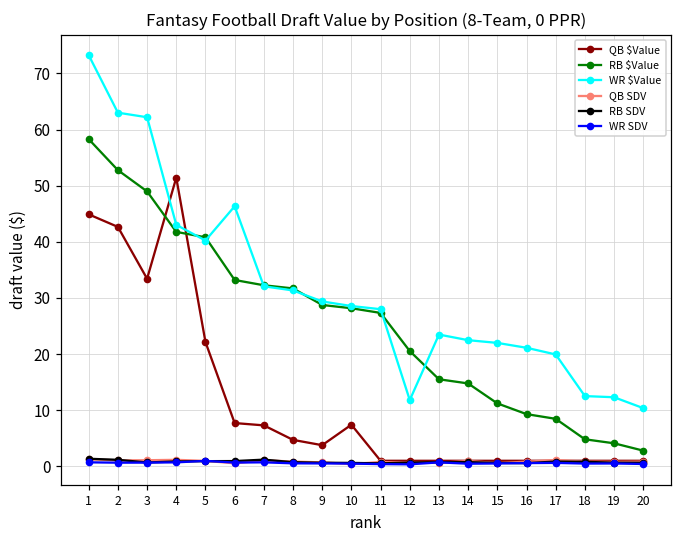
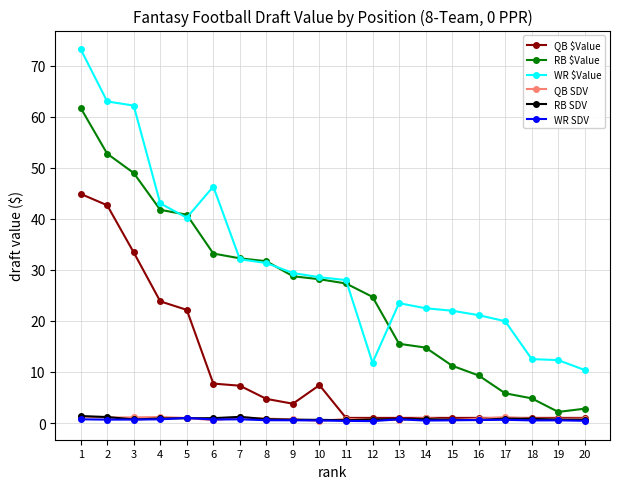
  {
    "QB $Value": {
      "1": 45,
      "2": 43,
      "3": 33,
-     "4": 51,
+     "4": 24,
      "5": 22,
      "6": 8,
      "7": 7,
      "8": 5,
      "9": 4,
      "10": 7
    },
    "RB $Value": {
-     "1": 58,
+     "1": 62,
      "2": 53,
      "3": 49,
      "4": 42,
      "5": 41,
      "6": 33,
      "9": 29,
      "11": 27,
-     "12": 21,
+     "12": 25,
      "13": 16,
      "14": 15,
      "15": 11,
      "16": 9,
-     "17": 8,
+     "17": 6,
      "18": 5,
-     "19": 4,
+     "19": 2,
      "20": 3
    },
    "WR $Value": {
      "1": 73,
      "2": 63,
      "3": 62,
      "4": 43,
      "5": 40,
      "6": 46,
      "9": 29,
      "11": 28,
      "12": 12,
      "13": 23,
      "14": 22,
      "15": 22,
      "16": 21,
      "17": 20,
      "18": 13,
      "19": 12,
      "20": 10
    },
    "WR SDV": {
      "1": 1
    }
  }
